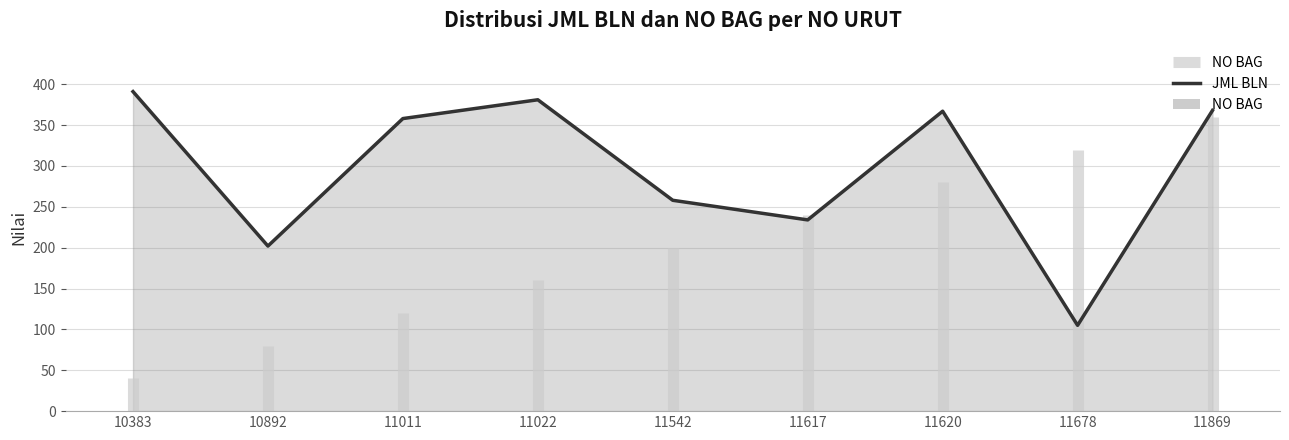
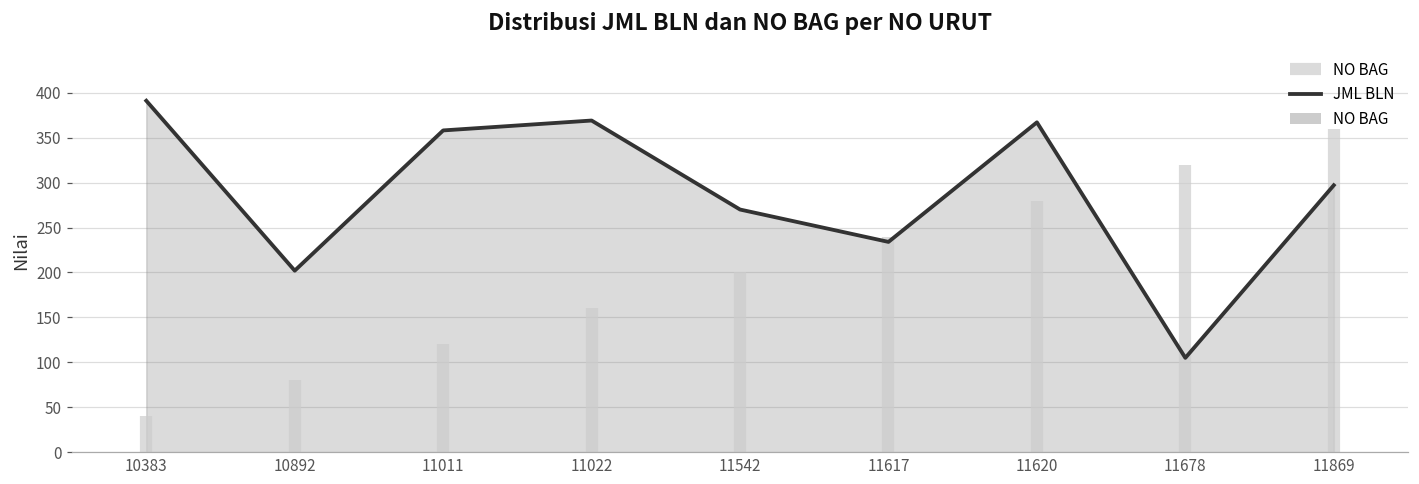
  {
    "JML BLN": {
      "10383": 390,
      "10892": 200,
      "11011": 360,
-     "11022": 380,
-     "11542": 260,
+     "11022": 370,
+     "11542": 270,
      "11617": 230,
      "11620": 370,
      "11678": 110,
-     "11869": 370
+     "11869": 300
    }
  }
